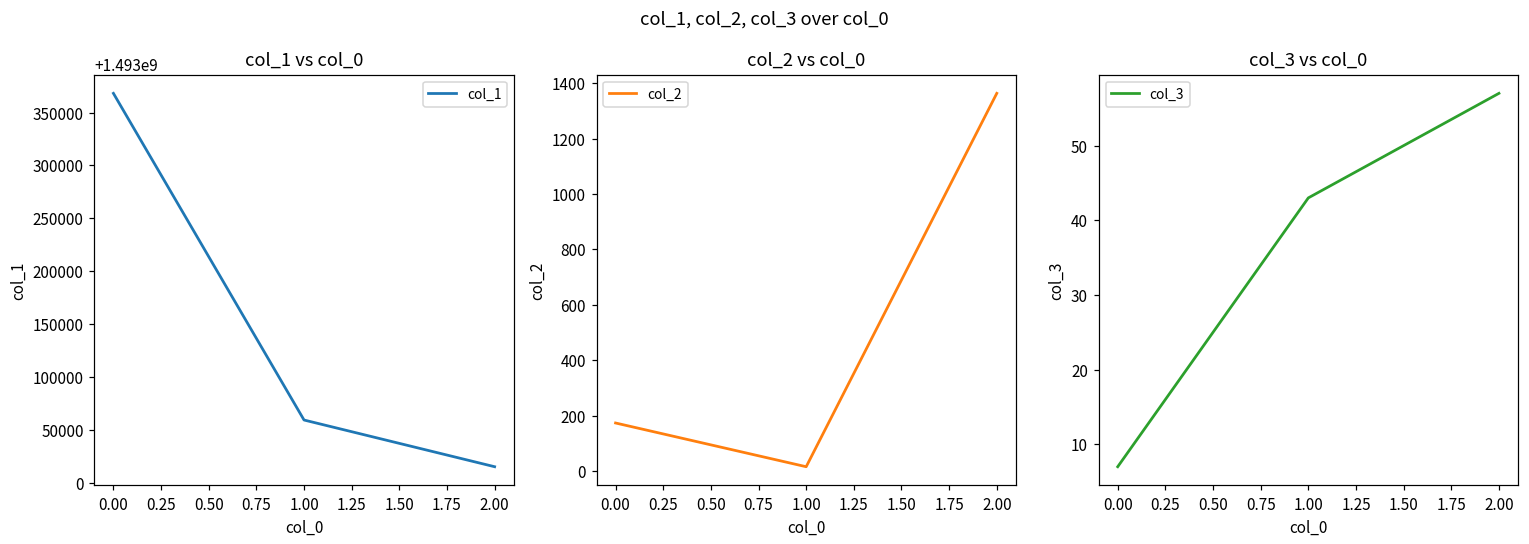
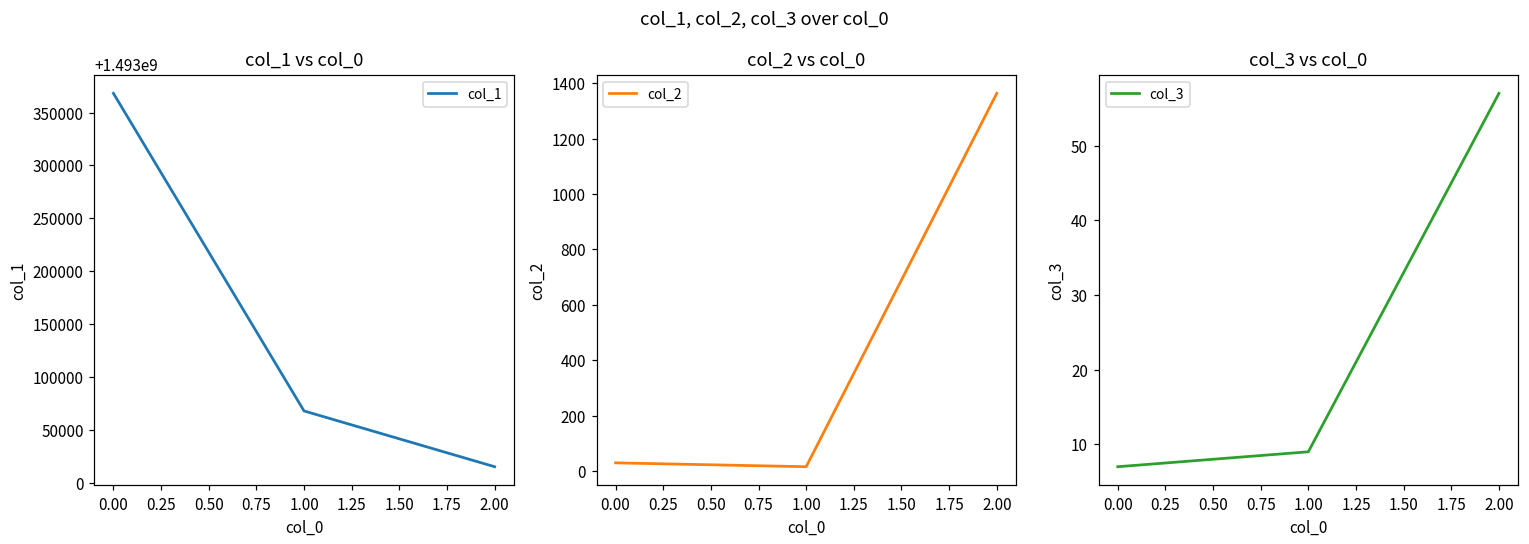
  {
    "col_1 vs col_0": {
      "0.00": 1493370000,
-     "1.00": 1493060000,
+     "1.00": 1493070000,
      "2.00": 1493020000
    },
    "col_2 vs col_0": {
-     "0.00": 170,
+     "0.00": 30,
      "1.00": 20,
      "2.00": 1360
    },
    "col_3 vs col_0": {
      "0.00": 7,
-     "1.00": 43,
+     "1.00": 9,
      "2.00": 57
    }
  }
